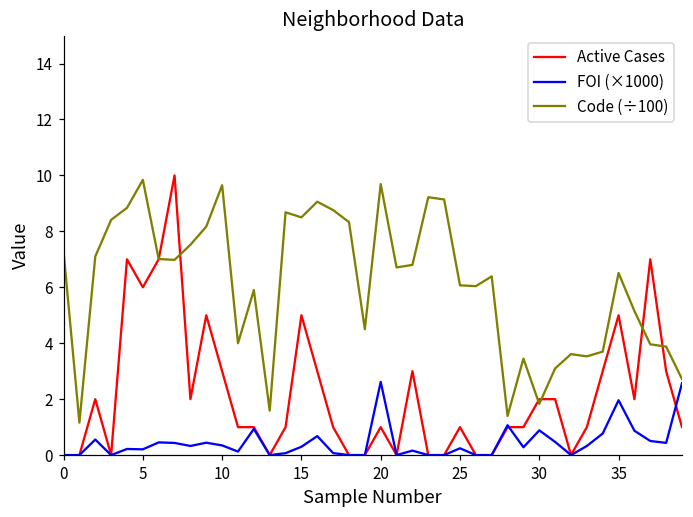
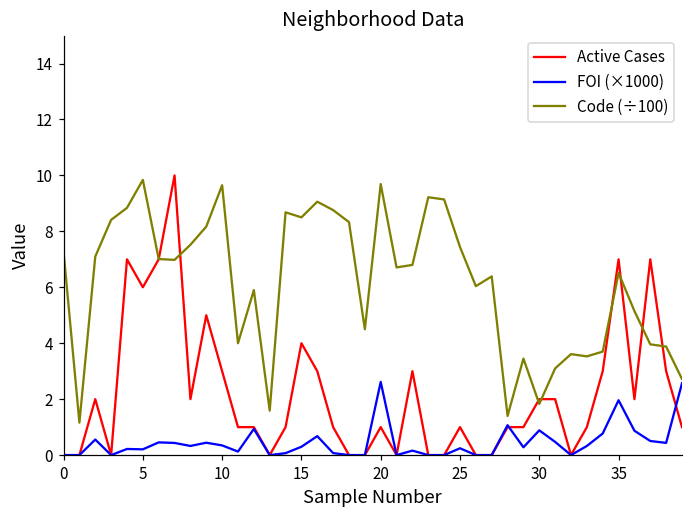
  {
    "Active Cases": {
      "5": 6,
      "10": 3,
-     "15": 5,
+     "15": 4,
      "20": 1,
      "25": 1,
      "30": 2,
-     "35": 5
+     "35": 7
    },
    "FOI (×1000)": {
      "5": 0.2,
      "10": 0.3,
      "15": 0.3,
      "20": 2.6,
      "25": 0.2,
      "30": 0.9,
      "35": 2.0
    },
    "Code (÷100)": {
      "0": 7.3,
      "5": 9.8,
      "10": 9.7,
      "15": 8.5,
      "20": 9.7,
-     "25": 6.1,
+     "25": 7.4,
      "30": 1.8,
      "35": 6.5
    }
  }
